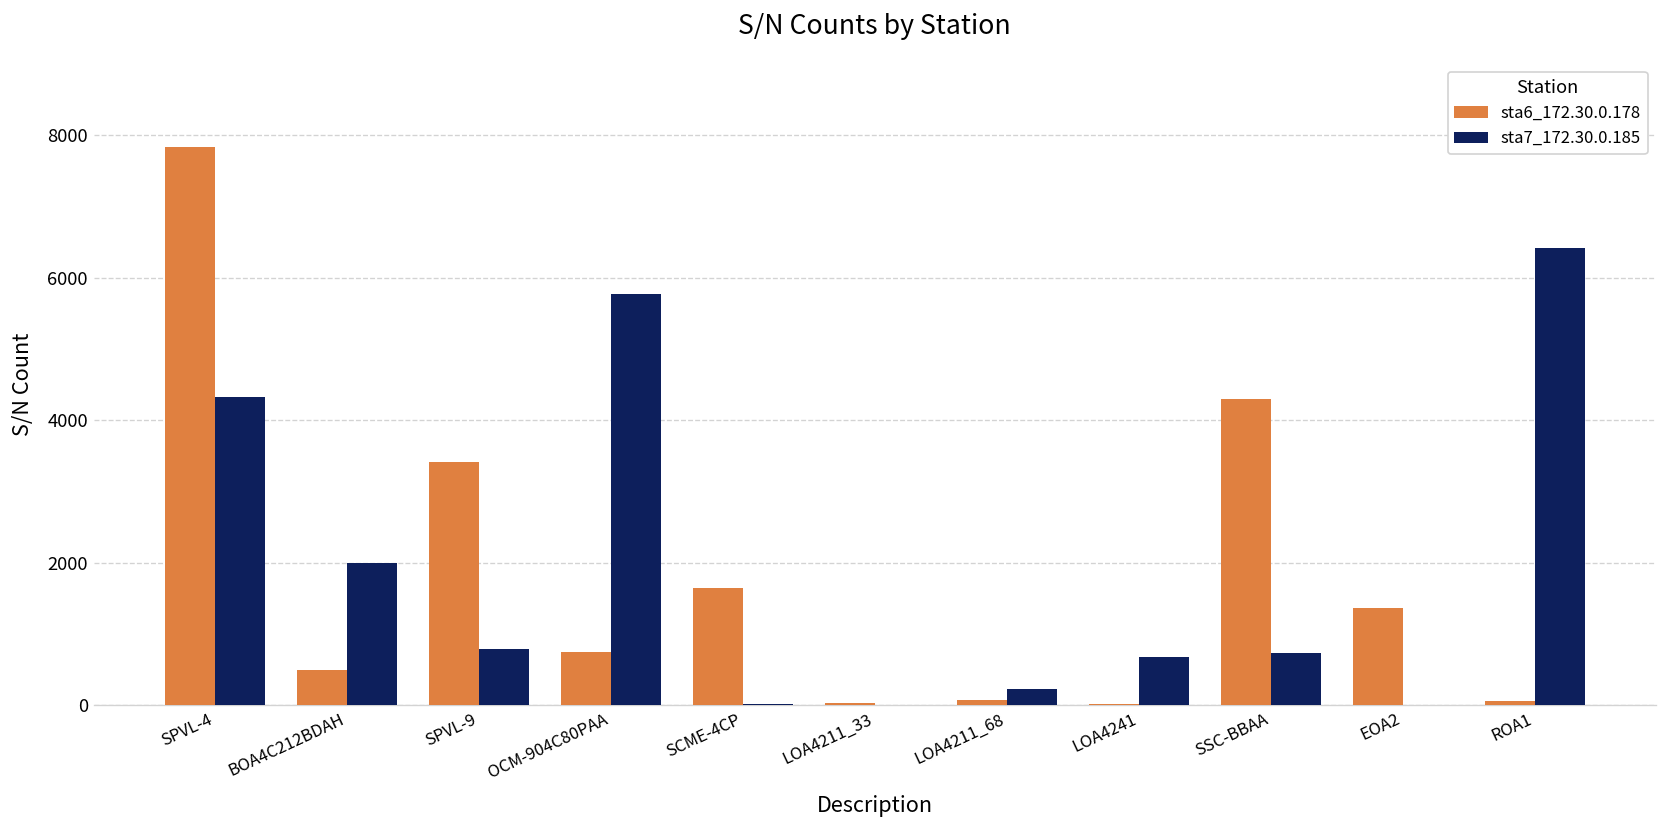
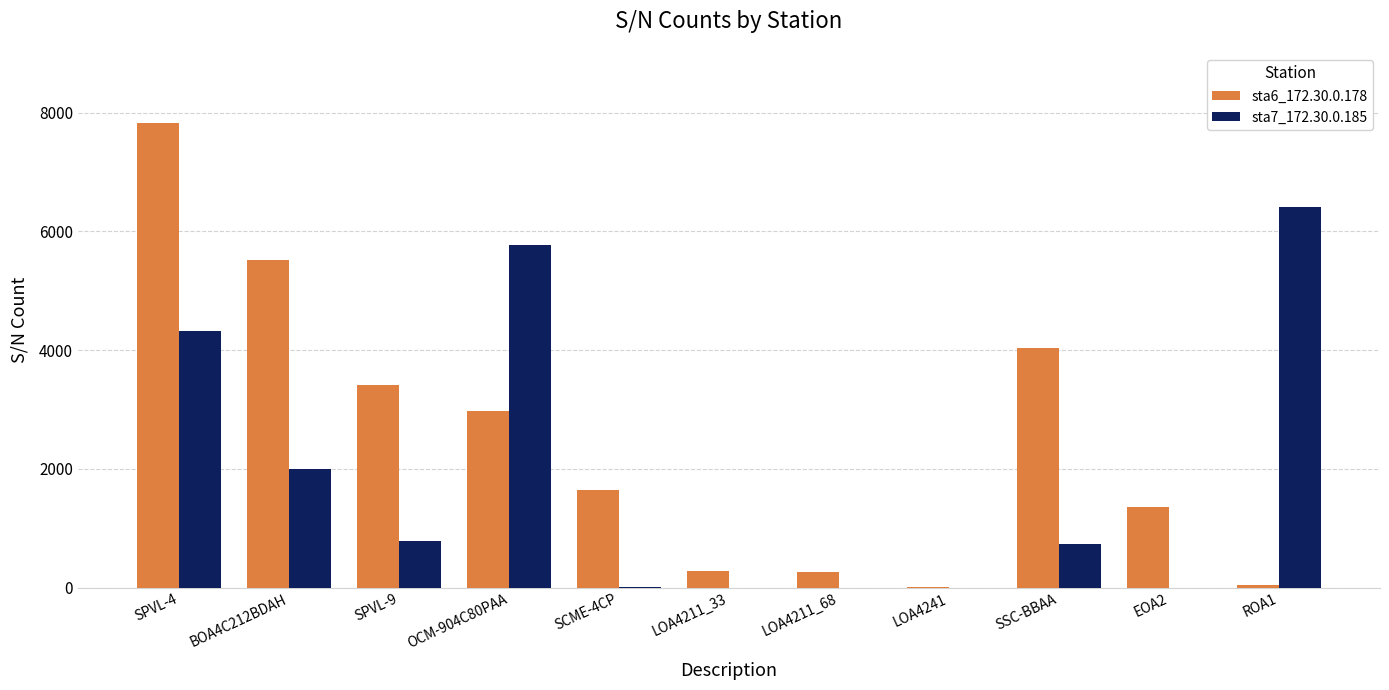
  {
    "sta6_172.30.0.178": {
      "SPVL-4": 7800,
-     "BOA4C212BDAH": 500,
+     "BOA4C212BDAH": 5500,
      "SPVL-9": 3400,
-     "OCM-904C80PAA": 700,
+     "OCM-904C80PAA": 3000,
      "SCME-4CP": 1700,
-     "LOA4211_33": 0,
-     "LOA4211_68": 100,
-     "SSC-BBAA": 4300,
+     "LOA4211_33": 300,
+     "LOA4211_68": 300,
+     "SSC-BBAA": 4000,
      "EOA2": 1400,
      "ROA1": 100
    },
    "sta7_172.30.0.185": {
      "SPVL-4": 4300,
      "BOA4C212BDAH": 2000,
      "SPVL-9": 800,
      "OCM-904C80PAA": 5800,
      "LOA4211_33": 0,
-     "LOA4211_68": 200,
-     "LOA4241": 700,
+     "LOA4211_68": 0,
+     "LOA4241": 0,
      "SSC-BBAA": 700,
      "EOA2": 0,
      "ROA1": 6400
    }
  }
